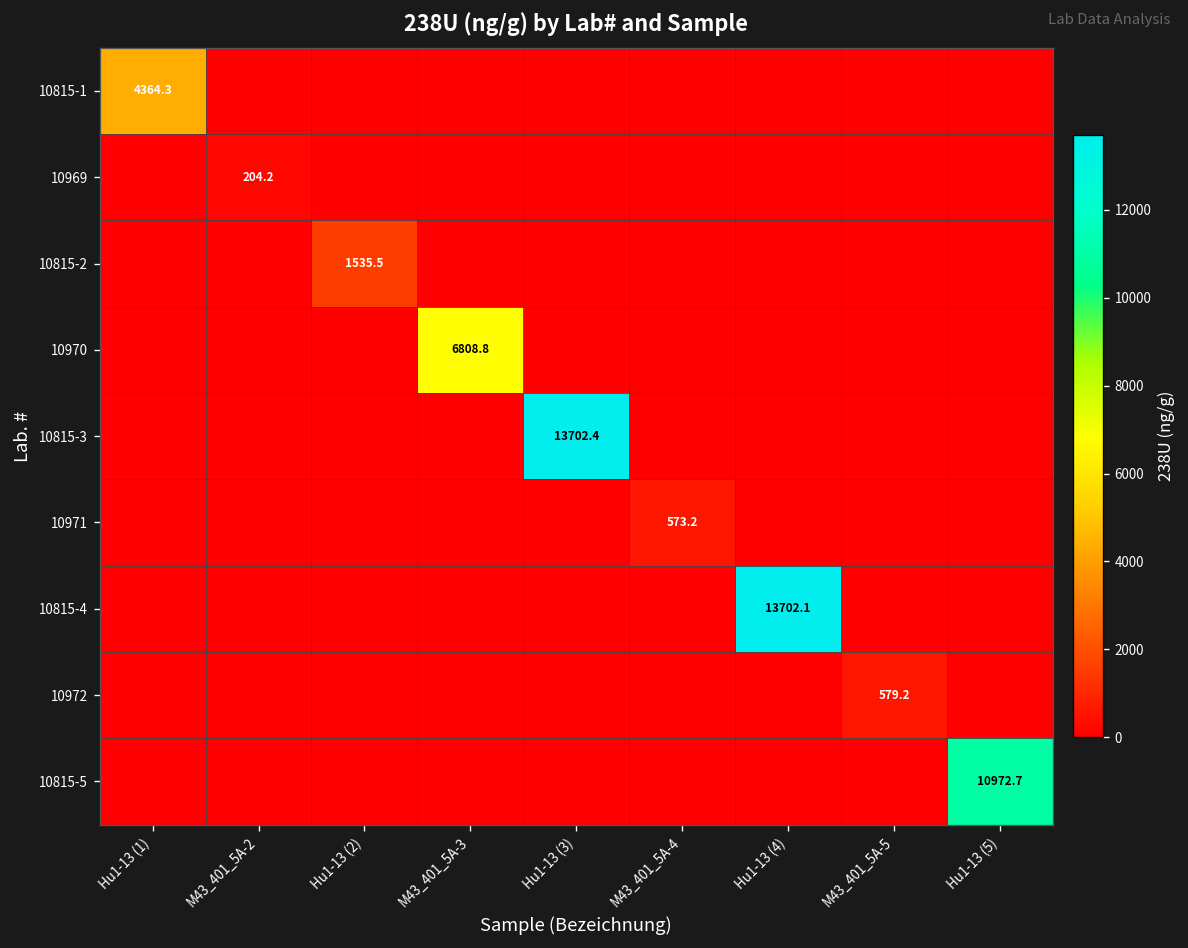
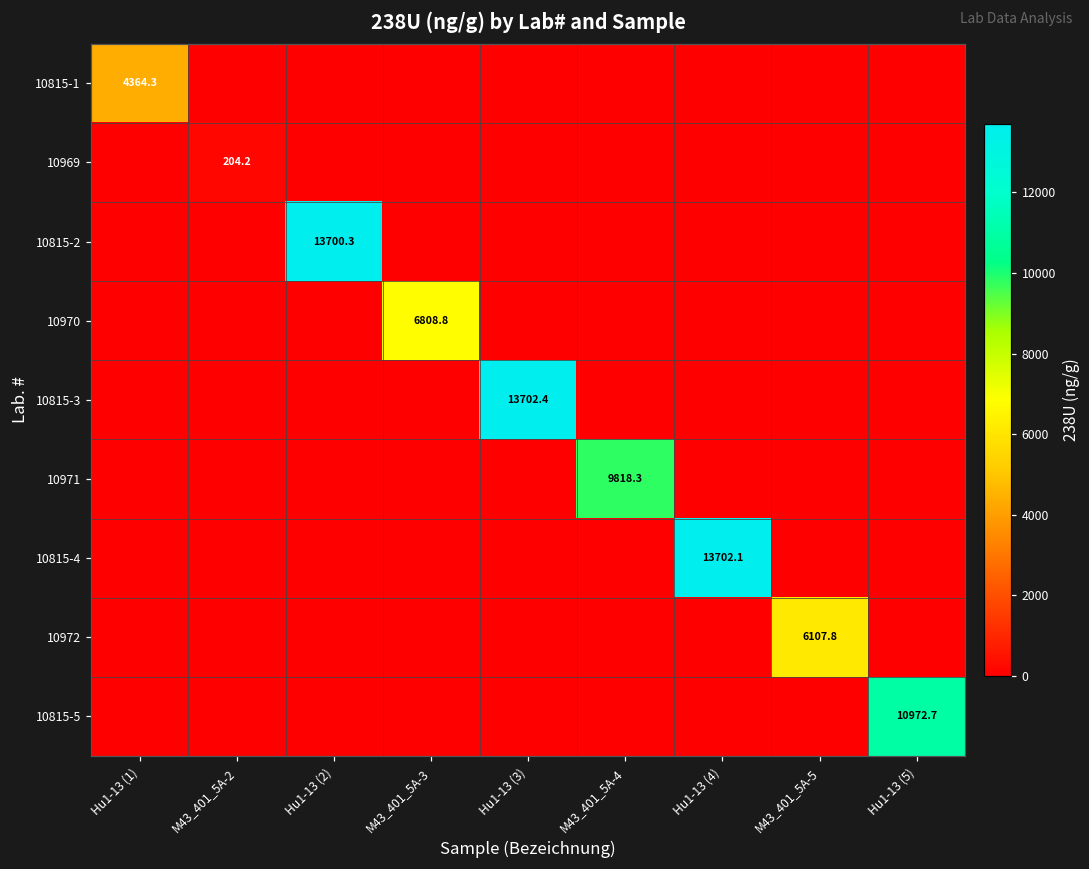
  {
    "10815-1": {
      "Hu1-13 (1)": 4364.3
    },
    "10969": {
      "M43_401_5A-2": 204.2
    },
    "10815-2": {
-     "Hu1-13 (2)": 1535.5
+     "Hu1-13 (2)": 13700.3
    },
    "10970": {
      "M43_401_5A-3": 6808.8
    },
    "10815-3": {
      "Hu1-13 (3)": 13702.4
    },
    "10971": {
-     "M43_401_5A-4": 573.2
+     "M43_401_5A-4": 9818.3
    },
    "10815-4": {
      "Hu1-13 (4)": 13702.1
    },
    "10972": {
-     "M43_401_5A-5": 579.2
+     "M43_401_5A-5": 6107.8
    },
    "10815-5": {
      "Hu1-13 (5)": 10972.7
    }
  }
